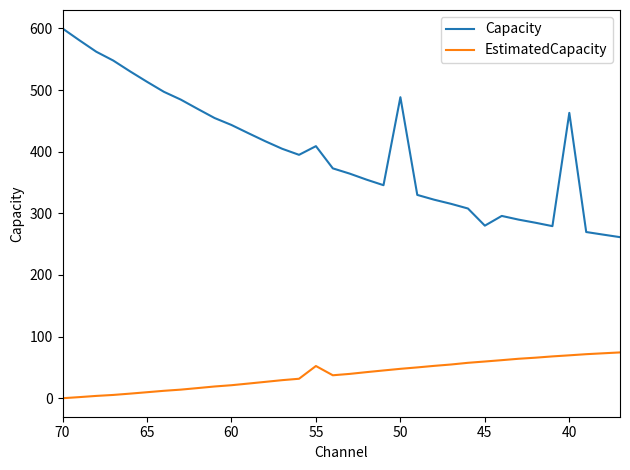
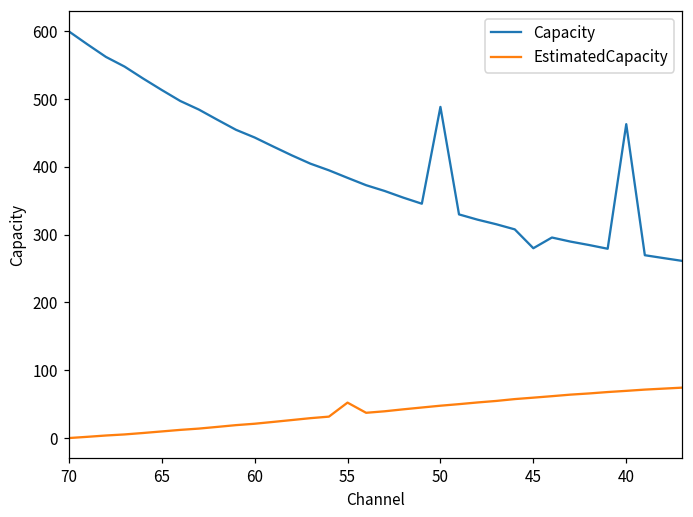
  {
    "Capacity": {
      "70": 600,
      "65": 510,
      "60": 440,
-     "55": 410,
+     "55": 380,
      "50": 490,
      "45": 280,
      "40": 460
    },
    "EstimatedCapacity": {
      "70": 0,
      "65": 10,
      "60": 20,
      "55": 50,
      "50": 50,
      "45": 60,
      "40": 70
    }
  }
